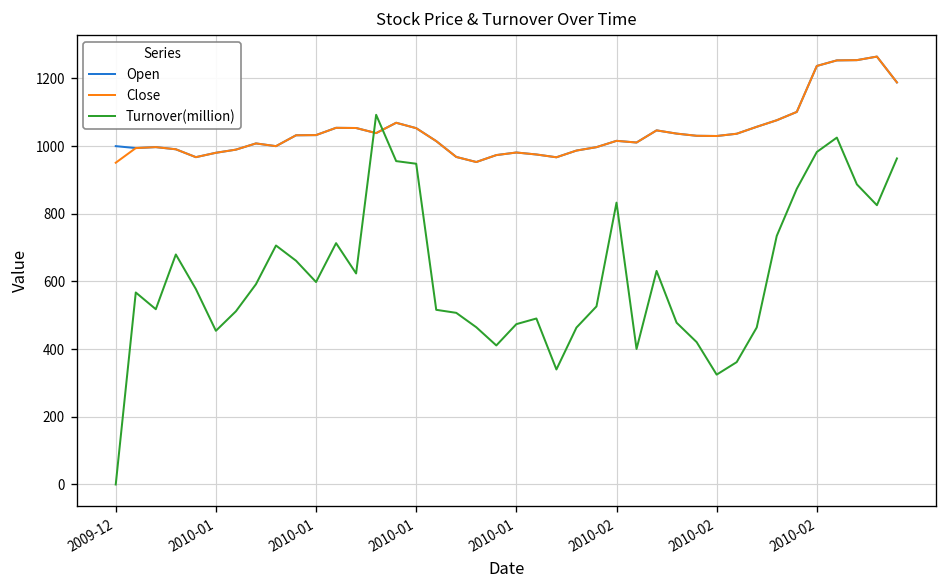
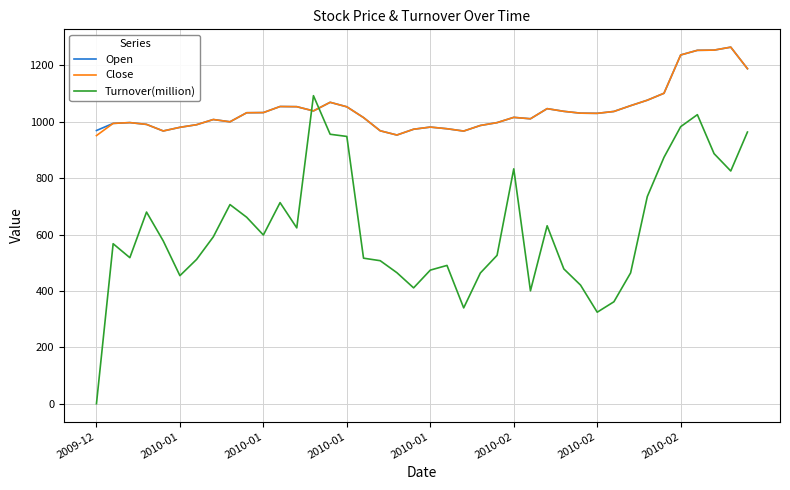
  {
    "Open": {
-     "2009-12": 1000
+     "2009-12": 970
    },
    "Close": {
      "2009-12": 950
    },
    "Turnover(million)": {
      "2009-12": 0
    }
  }
